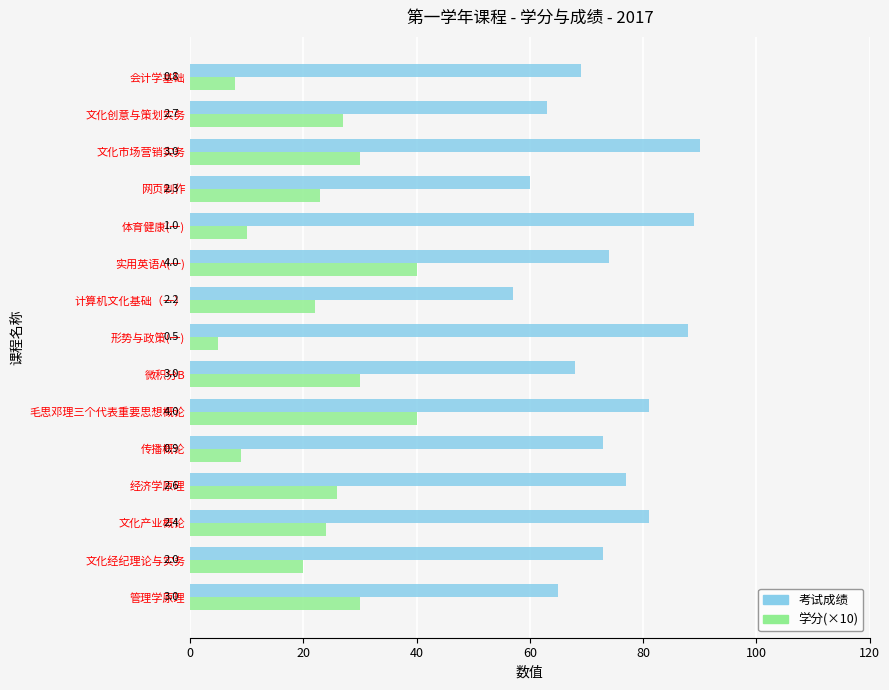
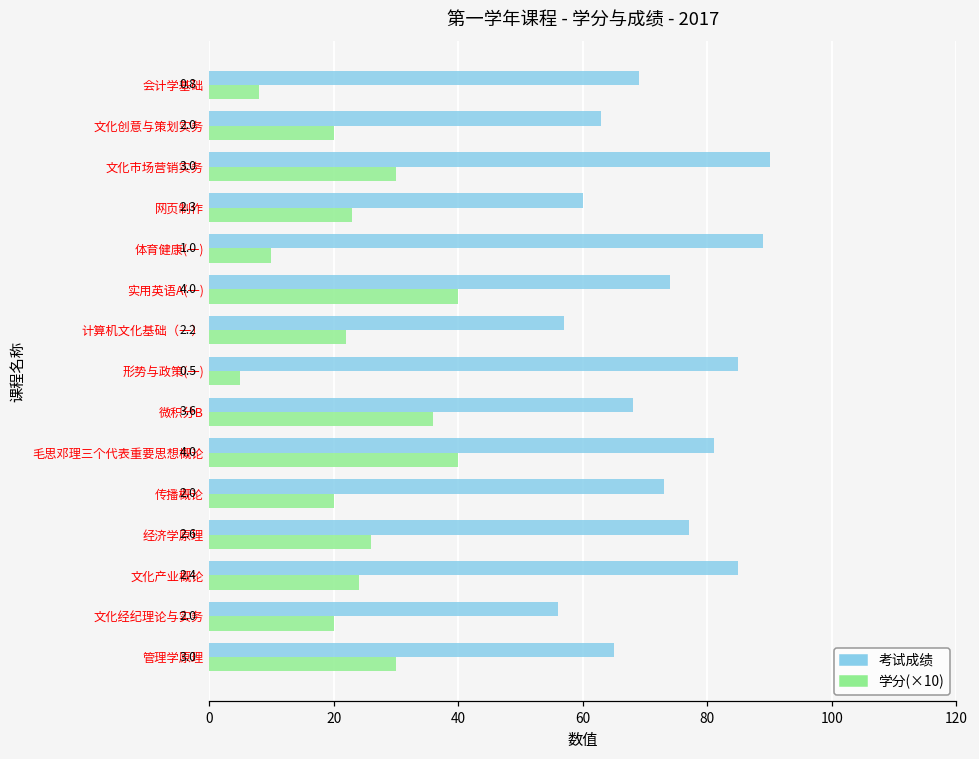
  {
    "考试成绩": {
      "会计学基础": 69,
      "文化创意与策划实务": 63,
      "文化市场营销实务": 90,
      "网页制作": 60,
      "体育健康(一)": 89,
      "实用英语A(一)": 74,
      "计算机文化基础（一）": 57,
-     "形势与政策(一)": 88,
+     "形势与政策(一)": 85,
      "微积分B": 68,
      "毛思邓理三个代表重要思想概论": 81,
      "传播概论": 73,
      "经济学原理": 77,
-     "文化产业概论": 81,
-     "文化经纪理论与实务": 73,
+     "文化产业概论": 85,
+     "文化经纪理论与实务": 56,
      "管理学原理": 65
    },
    "学分(×10)": {
-     "文化创意与策划实务": 2.7,
-     "微积分B": 3.0,
-     "传播概论": 0.9
+     "文化创意与策划实务": 2.0,
+     "微积分B": 3.6,
+     "传播概论": 2.0
    }
  }
